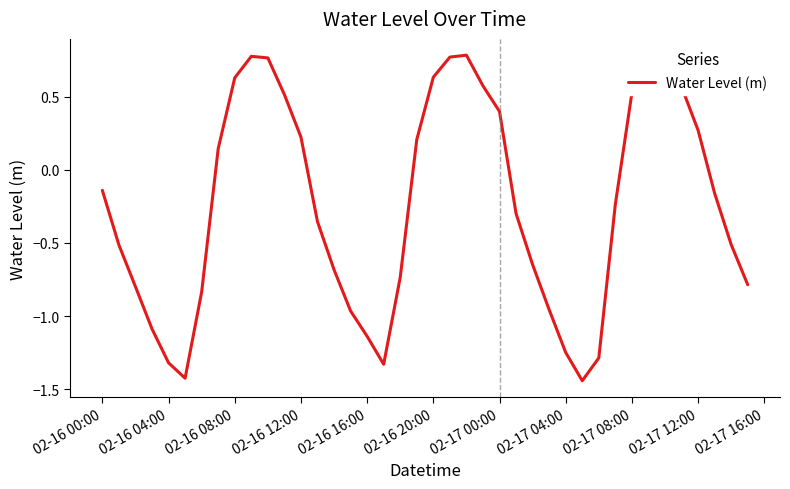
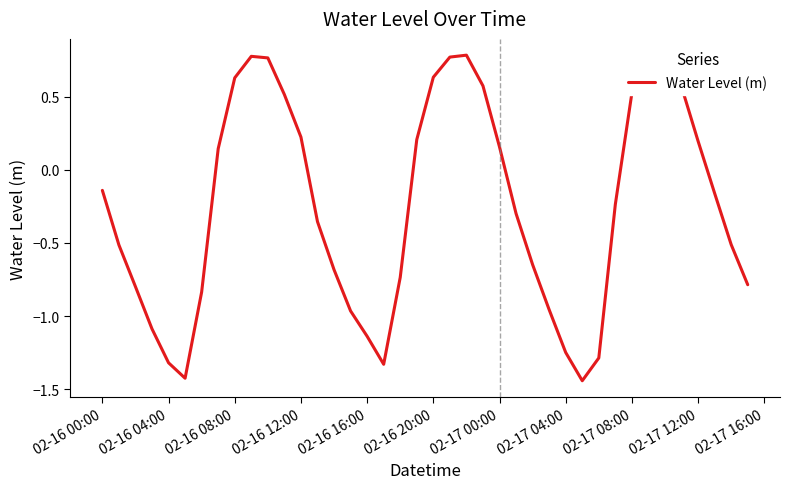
  {
    "02-16 00:00": -0.14,
    "02-16 04:00": -1.32,
    "02-16 08:00": 0.63,
    "02-16 12:00": 0.22,
    "02-16 16:00": -1.14,
    "02-16 20:00": 0.63,
-   "02-17 00:00": 0.40,
+   "02-17 00:00": 0.16,
    "02-17 04:00": -1.25,
-   "02-17 12:00": 0.27
+   "02-17 12:00": 0.20
  }
